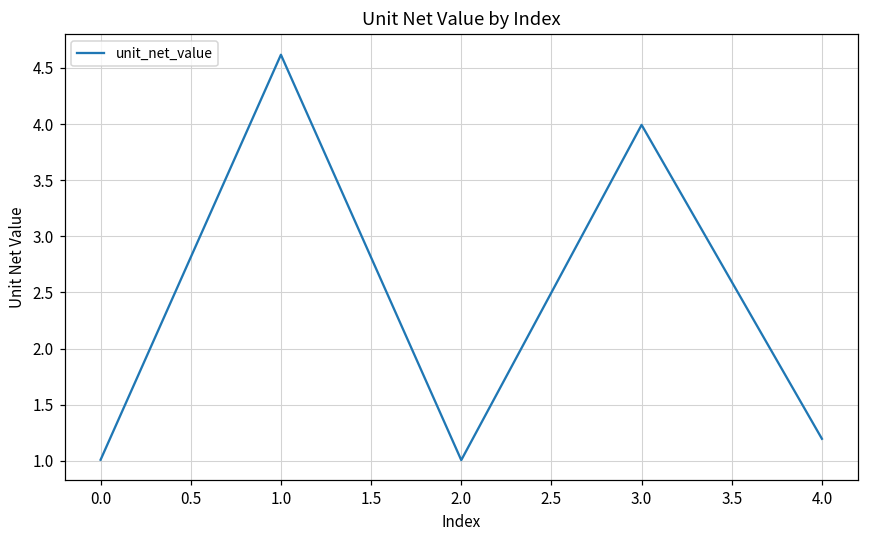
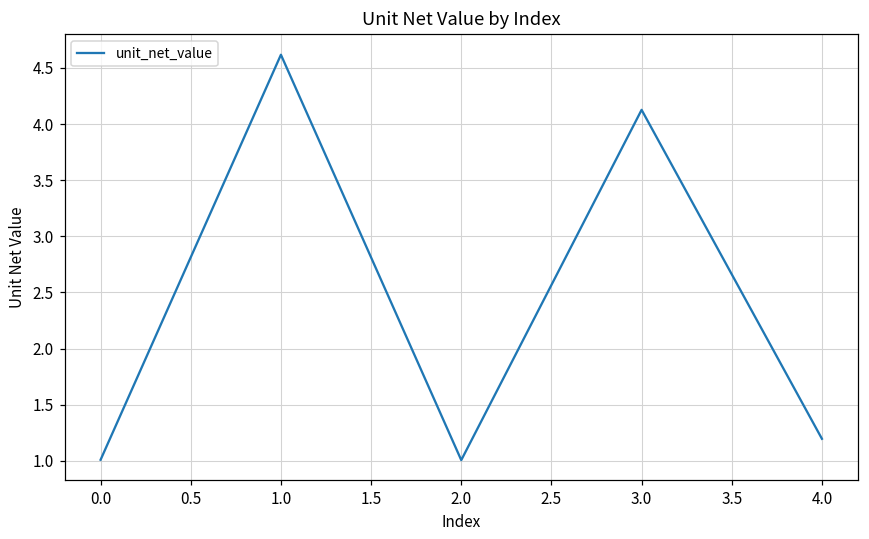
  {
    "0.0": 1.01,
    "1.0": 4.62,
    "2.0": 1.01,
-   "3.0": 3.99,
+   "3.0": 4.13,
    "4.0": 1.20
  }
